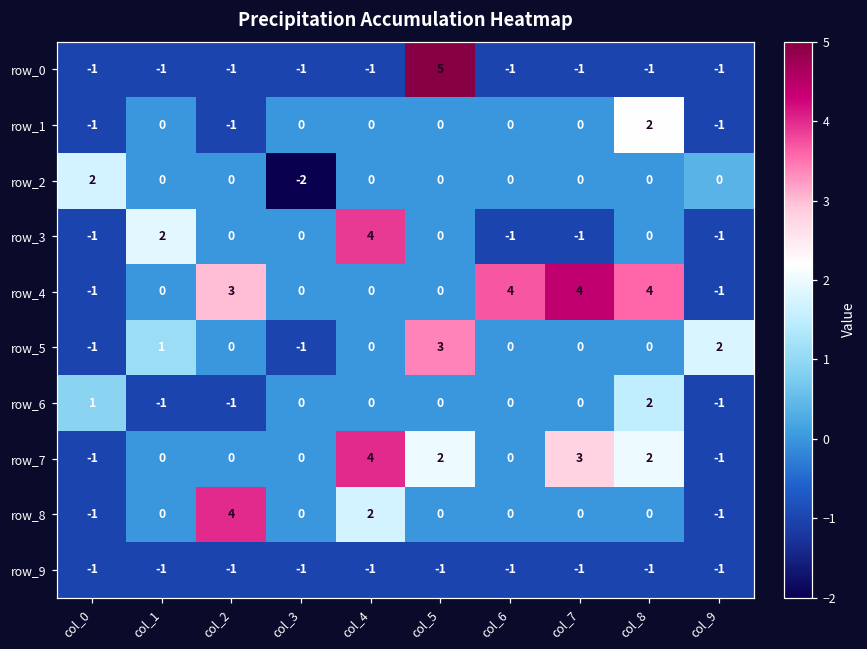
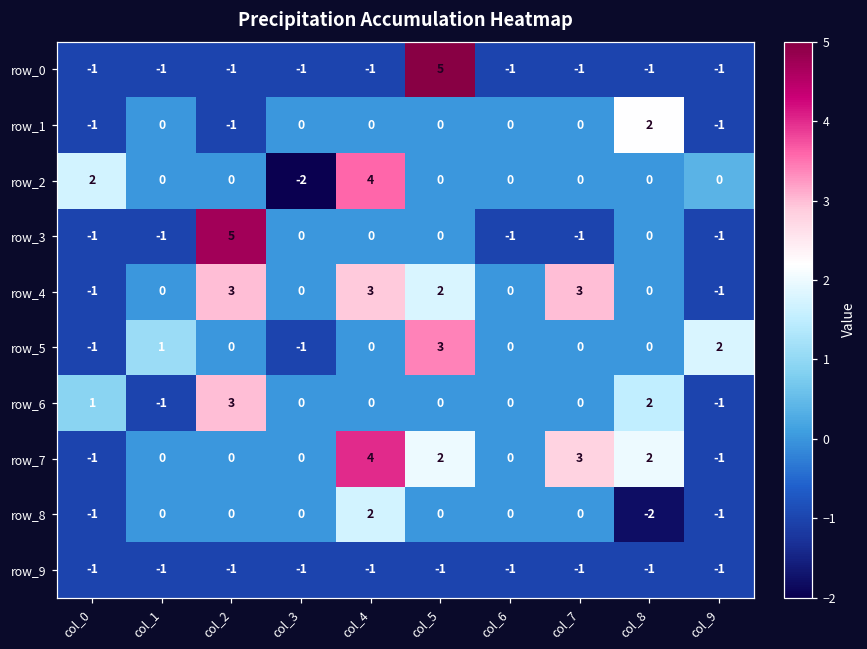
  {
    "row_0": {
      "col_0": -1,
      "col_1": -1,
      "col_2": -1,
      "col_3": -1,
      "col_4": -1,
      "col_5": 5,
      "col_6": -1,
      "col_7": -1,
      "col_8": -1,
      "col_9": -1
    },
    "row_1": {
      "col_0": -1,
      "col_1": 0,
      "col_2": -1,
      "col_3": 0,
      "col_4": 0,
      "col_5": 0,
      "col_6": 0,
      "col_7": 0,
      "col_8": 2,
      "col_9": -1
    },
    "row_2": {
      "col_0": 2,
      "col_1": 0,
      "col_2": 0,
      "col_3": -2,
-     "col_4": 0,
+     "col_4": 4,
      "col_5": 0,
      "col_6": 0,
      "col_7": 0,
      "col_8": 0,
      "col_9": 0
    },
    "row_3": {
      "col_0": -1,
-     "col_1": 2,
-     "col_2": 0,
+     "col_1": -1,
+     "col_2": 5,
      "col_3": 0,
-     "col_4": 4,
+     "col_4": 0,
      "col_5": 0,
      "col_6": -1,
      "col_7": -1,
      "col_8": 0,
      "col_9": -1
    },
    "row_4": {
      "col_0": -1,
      "col_1": 0,
      "col_2": 3,
      "col_3": 0,
-     "col_4": 0,
-     "col_5": 0,
-     "col_6": 4,
-     "col_7": 4,
-     "col_8": 4,
+     "col_4": 3,
+     "col_5": 2,
+     "col_6": 0,
+     "col_7": 3,
+     "col_8": 0,
      "col_9": -1
    },
    "row_5": {
      "col_0": -1,
      "col_1": 1,
      "col_2": 0,
      "col_3": -1,
      "col_4": 0,
      "col_5": 3,
      "col_6": 0,
      "col_7": 0,
      "col_8": 0,
      "col_9": 2
    },
    "row_6": {
      "col_0": 1,
      "col_1": -1,
-     "col_2": -1,
+     "col_2": 3,
      "col_3": 0,
      "col_4": 0,
      "col_5": 0,
      "col_6": 0,
      "col_7": 0,
      "col_8": 2,
      "col_9": -1
    },
    "row_7": {
      "col_0": -1,
      "col_1": 0,
      "col_2": 0,
      "col_3": 0,
      "col_4": 4,
      "col_5": 2,
      "col_6": 0,
      "col_7": 3,
      "col_8": 2,
      "col_9": -1
    },
    "row_8": {
      "col_0": -1,
      "col_1": 0,
-     "col_2": 4,
+     "col_2": 0,
      "col_3": 0,
      "col_4": 2,
      "col_5": 0,
      "col_6": 0,
      "col_7": 0,
-     "col_8": 0,
+     "col_8": -2,
      "col_9": -1
    },
    "row_9": {
      "col_0": -1,
      "col_1": -1,
      "col_2": -1,
      "col_3": -1,
      "col_4": -1,
      "col_5": -1,
      "col_6": -1,
      "col_7": -1,
      "col_8": -1,
      "col_9": -1
    }
  }
